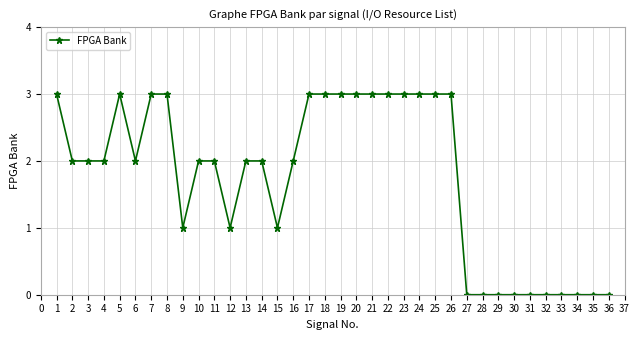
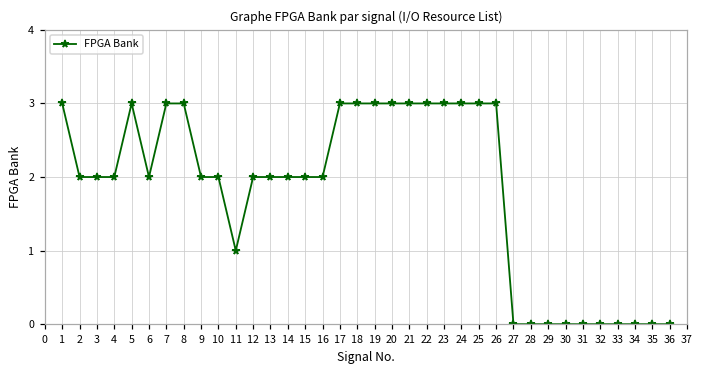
  {
    "1": 3,
    "2": 2,
    "3": 2,
    "4": 2,
    "5": 3,
    "6": 2,
    "7": 3,
    "8": 3,
-   "9": 1,
+   "9": 2,
    "10": 2,
-   "11": 2,
-   "12": 1,
+   "11": 1,
+   "12": 2,
    "13": 2,
    "14": 2,
-   "15": 1,
+   "15": 2,
    "16": 2,
    "17": 3,
    "18": 3,
    "19": 3,
    "20": 3,
    "21": 3,
    "22": 3,
    "23": 3,
    "24": 3,
    "25": 3,
    "26": 3,
    "27": 0,
    "28": 0,
    "29": 0,
    "30": 0,
    "31": 0,
    "32": 0,
    "33": 0,
    "34": 0,
    "35": 0,
    "36": 0
  }
